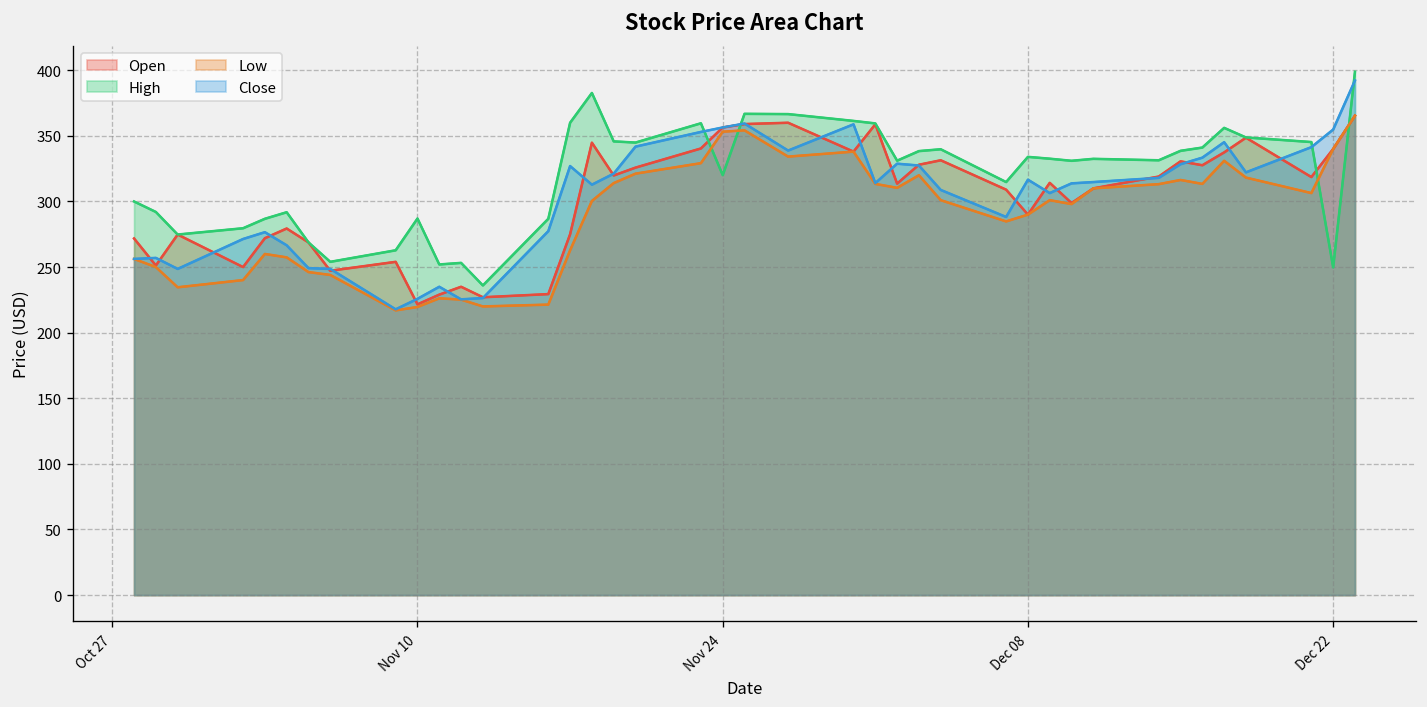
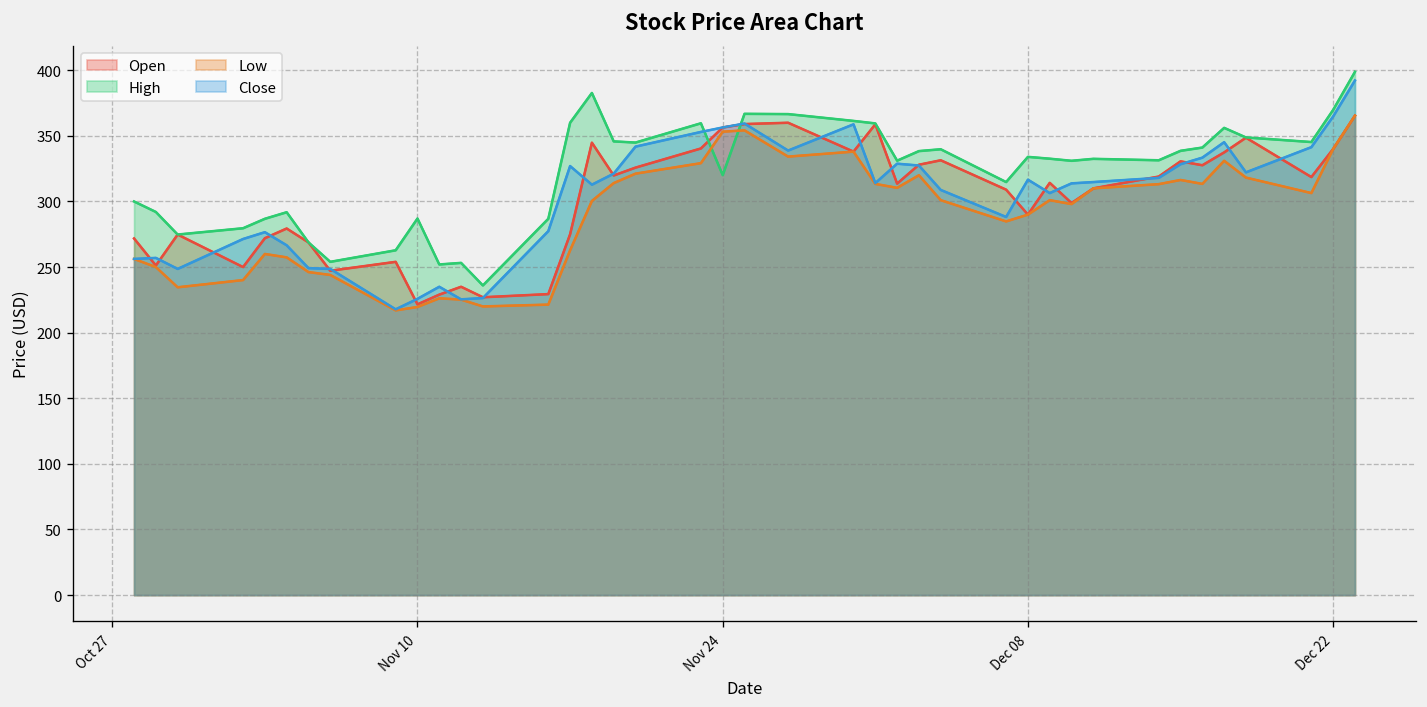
  {
    "High": {
      "Nov 10": 287,
      "Nov 24": 320,
      "Dec 08": 334,
-     "Dec 22": 250
+     "Dec 22": 370
    },
    "Close": {
      "Nov 10": 226,
      "Dec 08": 317,
-     "Dec 22": 355
+     "Dec 22": 365
    }
  }
